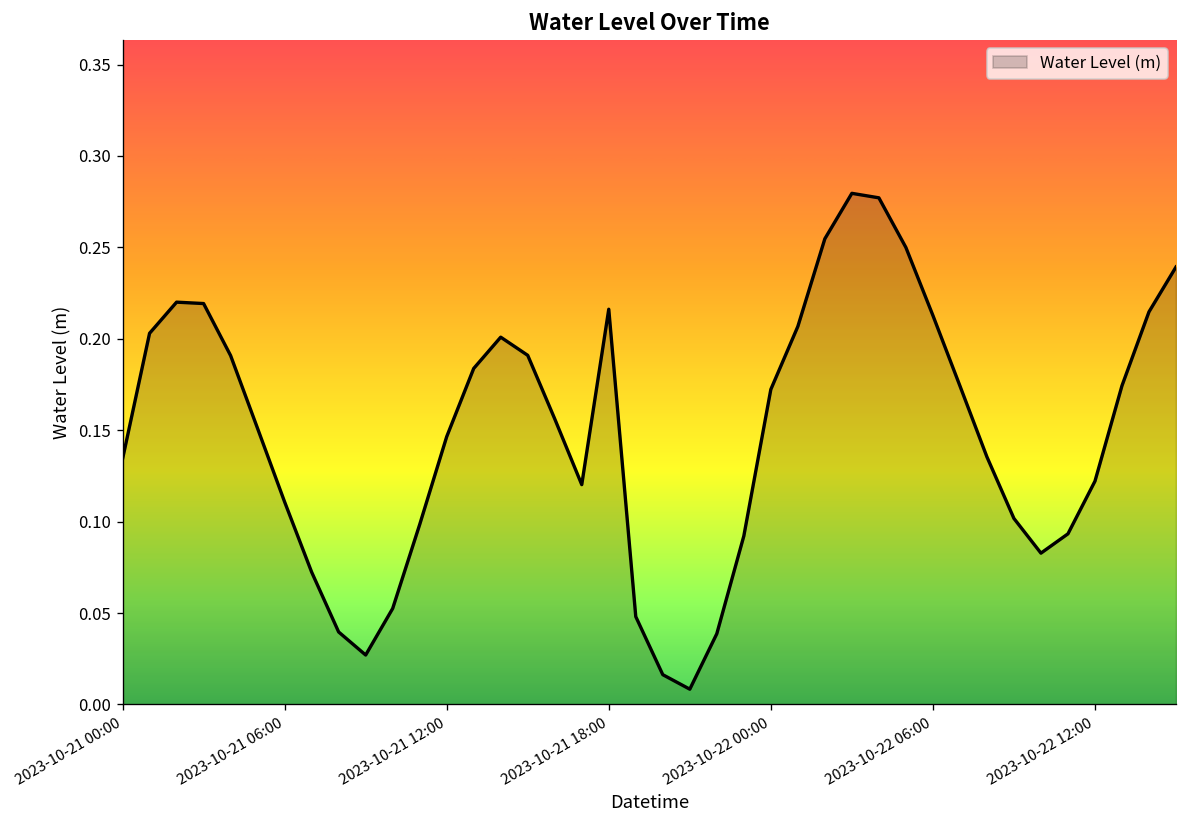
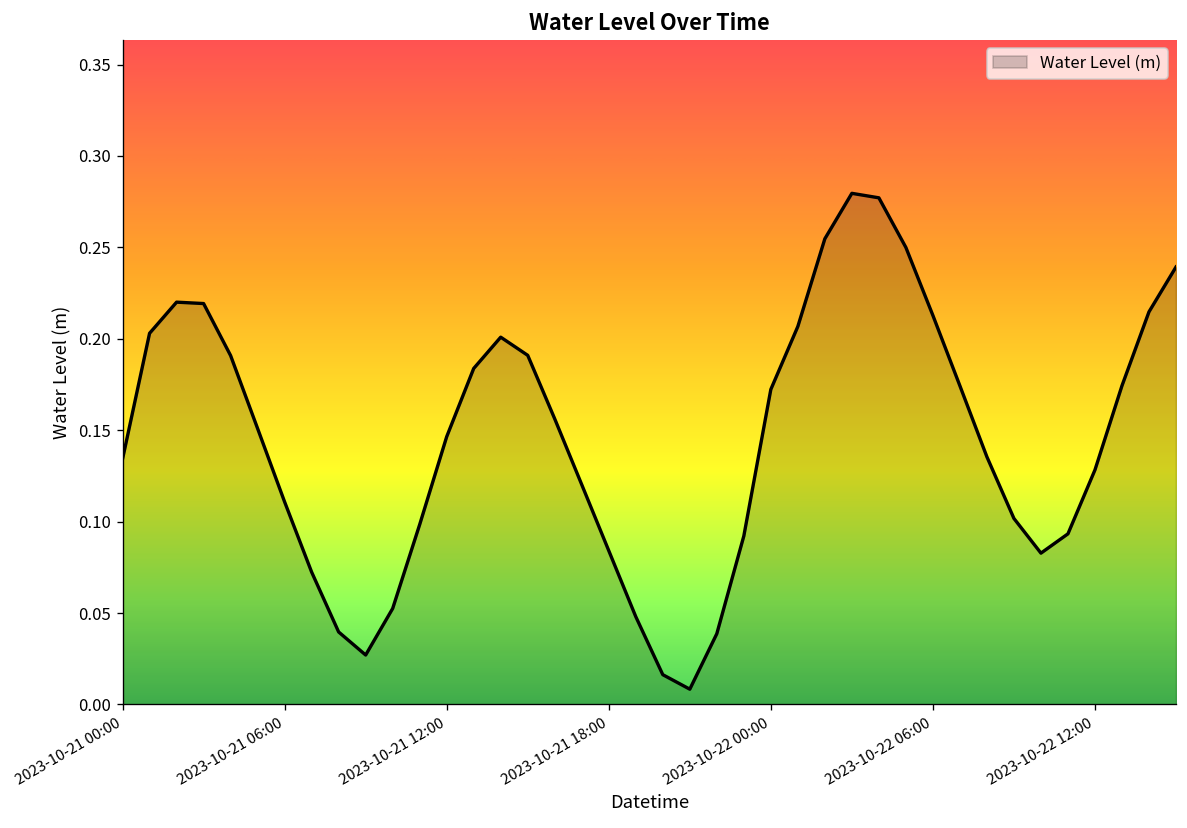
  {
    "2023-10-21 00:00": 0.134,
    "2023-10-21 06:00": 0.111,
    "2023-10-21 12:00": 0.146,
-   "2023-10-21 18:00": 0.216,
+   "2023-10-21 18:00": 0.084,
    "2023-10-22 00:00": 0.172,
    "2023-10-22 06:00": 0.213,
-   "2023-10-22 12:00": 0.122
+   "2023-10-22 12:00": 0.128
  }
